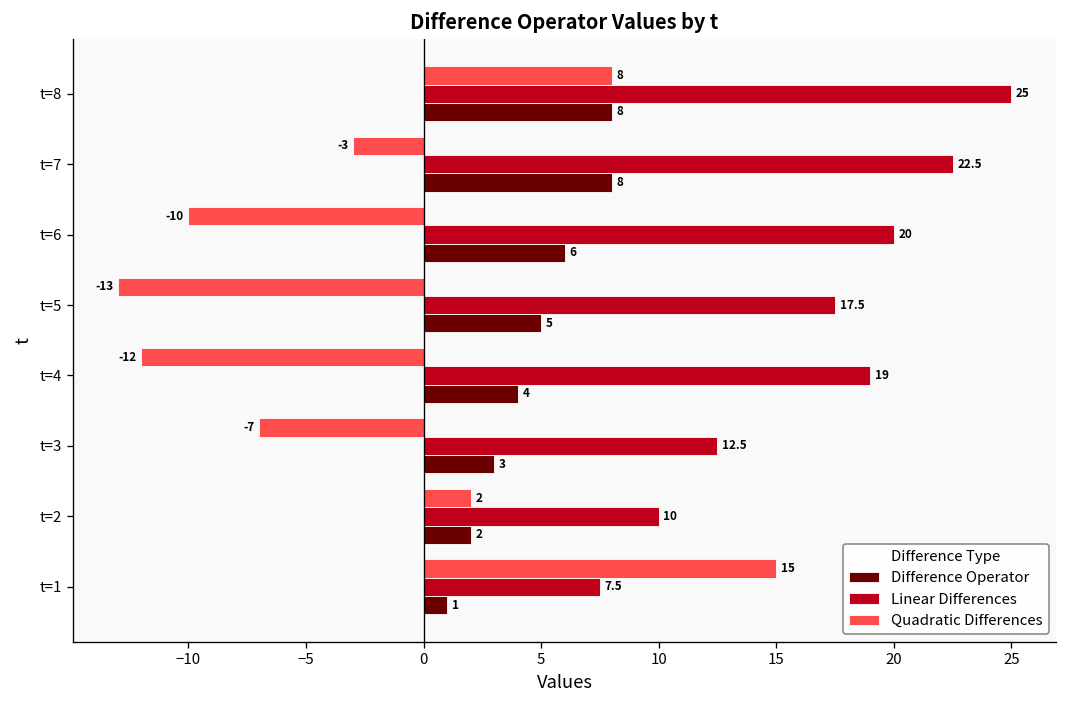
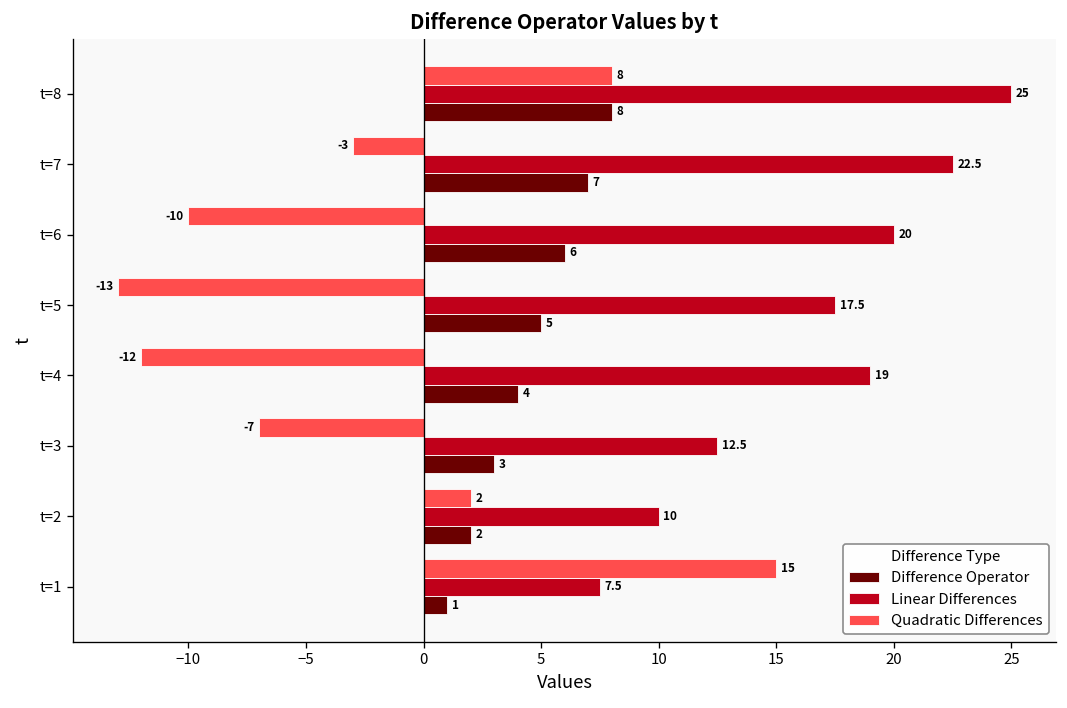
  {
    "Difference Operator": {
      "t=8": 8,
-     "t=7": 8,
+     "t=7": 7,
      "t=6": 6,
      "t=5": 5,
      "t=4": 4,
      "t=3": 3,
      "t=2": 2,
      "t=1": 1
    },
    "Linear Differences": {
      "t=8": 25,
      "t=7": 22.5,
      "t=6": 20,
      "t=5": 17.5,
      "t=4": 19,
      "t=3": 12.5,
      "t=2": 10,
      "t=1": 7.5
    },
    "Quadratic Differences": {
      "t=8": 8,
      "t=7": -3,
      "t=6": -10,
      "t=5": -13,
      "t=4": -12,
      "t=3": -7,
      "t=2": 2,
      "t=1": 15
    }
  }
